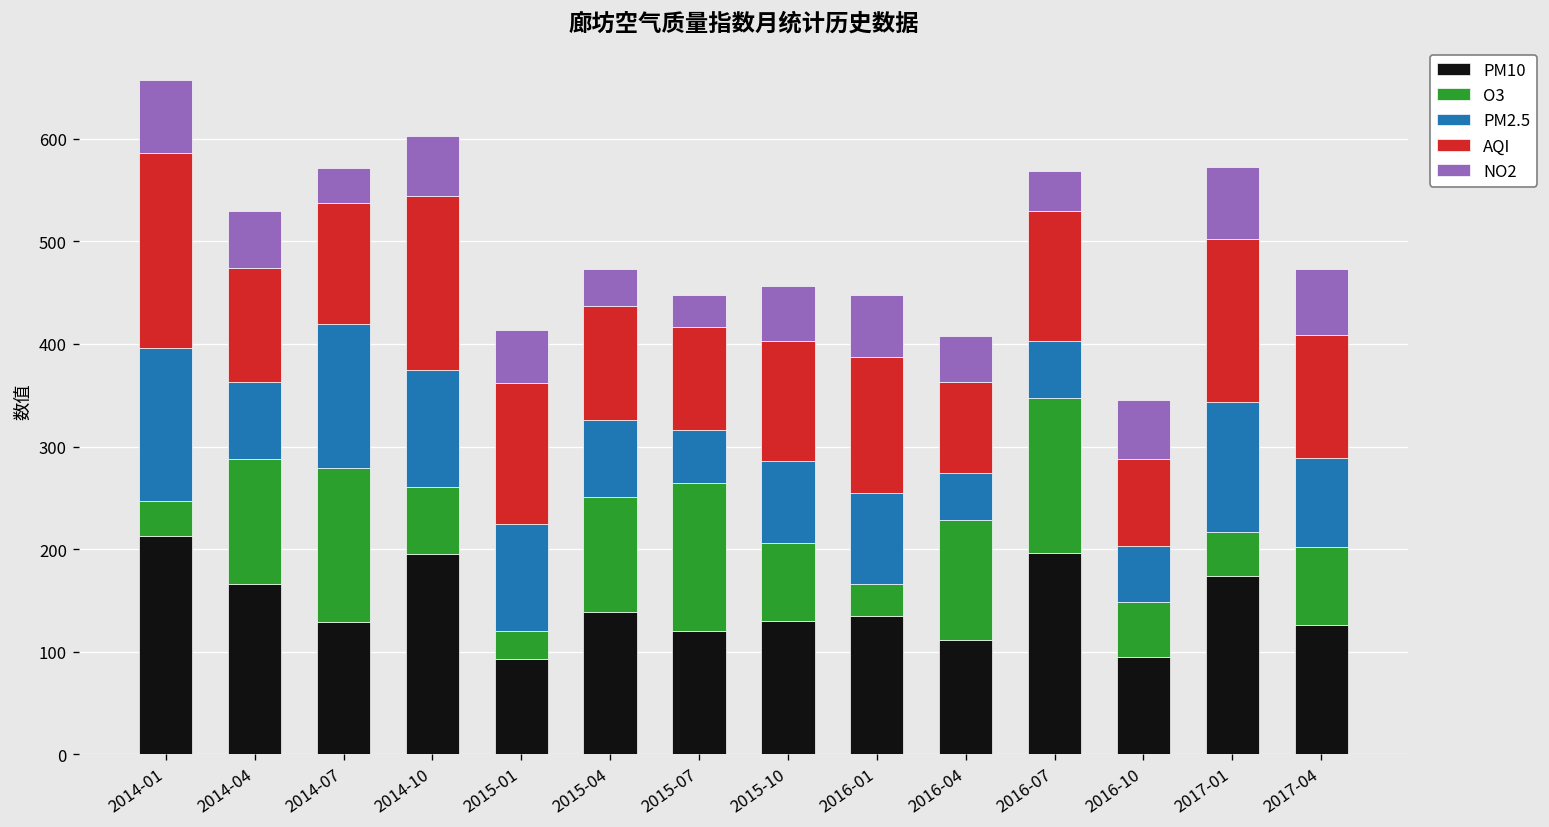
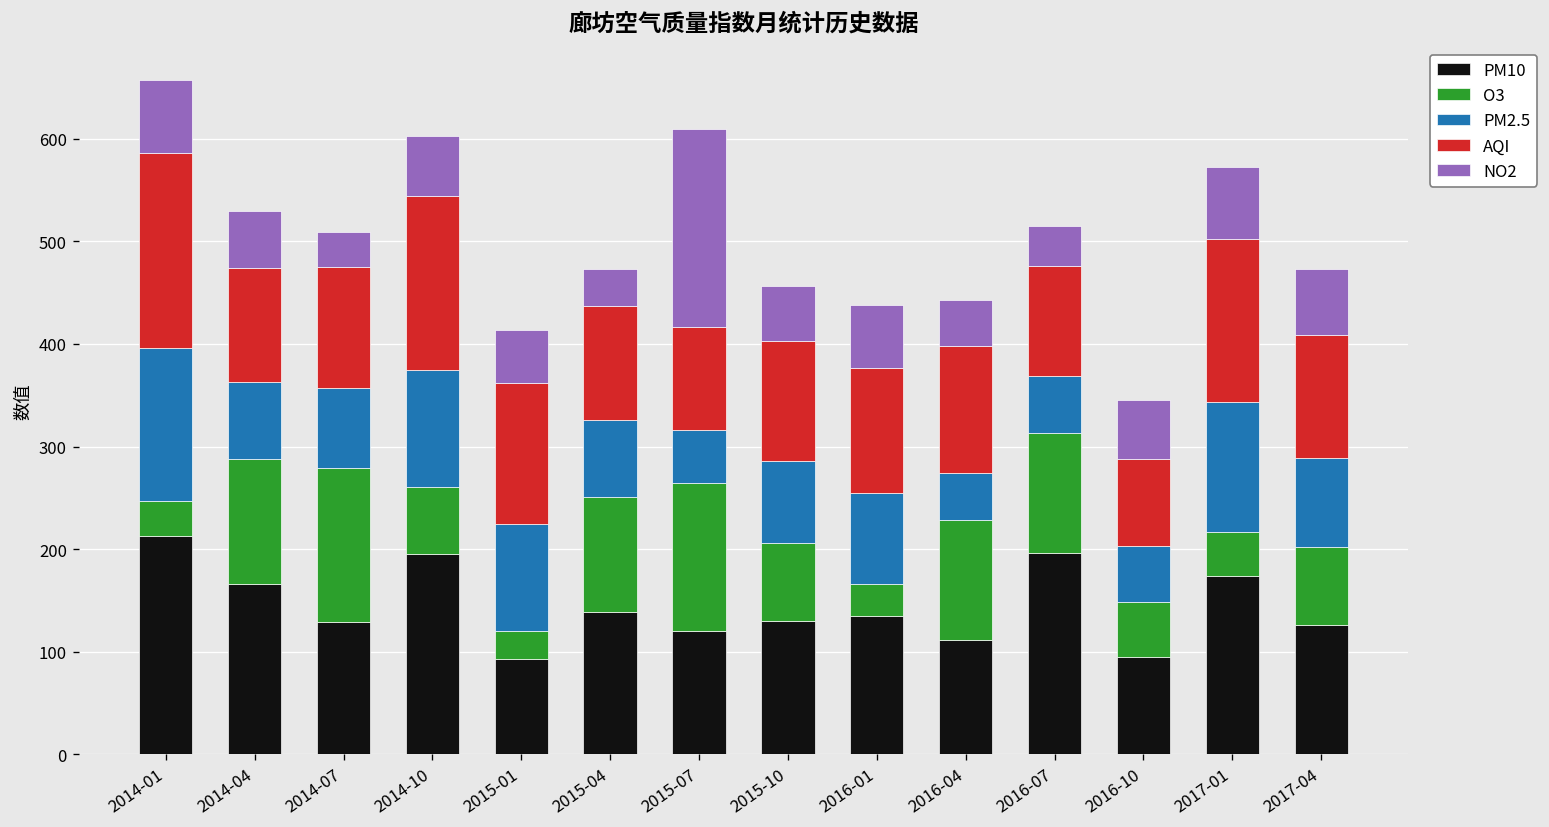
  {
    "PM10": {
      "2014-01": 210,
      "2014-04": 170,
      "2014-07": 130,
      "2014-10": 200,
      "2015-01": 90,
      "2015-04": 140,
      "2015-07": 120,
      "2015-10": 130,
      "2016-01": 140,
      "2016-04": 110,
      "2016-07": 200,
      "2016-10": 100,
      "2017-01": 170,
      "2017-04": 130
    },
    "O3": {
      "2014-01": 30,
      "2014-04": 120,
      "2014-07": 150,
      "2014-10": 70,
      "2015-01": 30,
      "2015-04": 110,
      "2015-07": 140,
      "2015-10": 80,
      "2016-01": 30,
      "2016-04": 120,
-     "2016-07": 150,
+     "2016-07": 120,
      "2016-10": 50,
      "2017-01": 40,
      "2017-04": 80
    },
    "PM2.5": {
      "2014-01": 150,
      "2014-04": 80,
-     "2014-07": 140,
+     "2014-07": 80,
      "2014-10": 110,
      "2015-01": 100,
      "2015-04": 80,
      "2015-07": 50,
      "2015-10": 80,
      "2016-01": 90,
      "2016-04": 50,
      "2016-07": 60,
      "2016-10": 60,
      "2017-01": 130,
      "2017-04": 90
    },
    "AQI": {
      "2014-01": 190,
      "2014-04": 110,
      "2014-07": 120,
      "2014-10": 170,
      "2015-01": 140,
      "2015-04": 110,
      "2015-07": 100,
      "2015-10": 120,
-     "2016-01": 130,
-     "2016-04": 90,
-     "2016-07": 130,
+     "2016-01": 120,
+     "2016-04": 120,
+     "2016-07": 110,
      "2016-10": 90,
      "2017-01": 160,
      "2017-04": 120
    },
    "NO2": {
      "2014-01": 70,
      "2014-04": 60,
      "2014-07": 30,
      "2014-10": 60,
      "2015-01": 50,
      "2015-04": 40,
-     "2015-07": 30,
+     "2015-07": 190,
      "2015-10": 50,
      "2016-01": 60,
      "2016-04": 50,
      "2016-07": 40,
      "2016-10": 60,
      "2017-01": 70,
      "2017-04": 60
    }
  }
